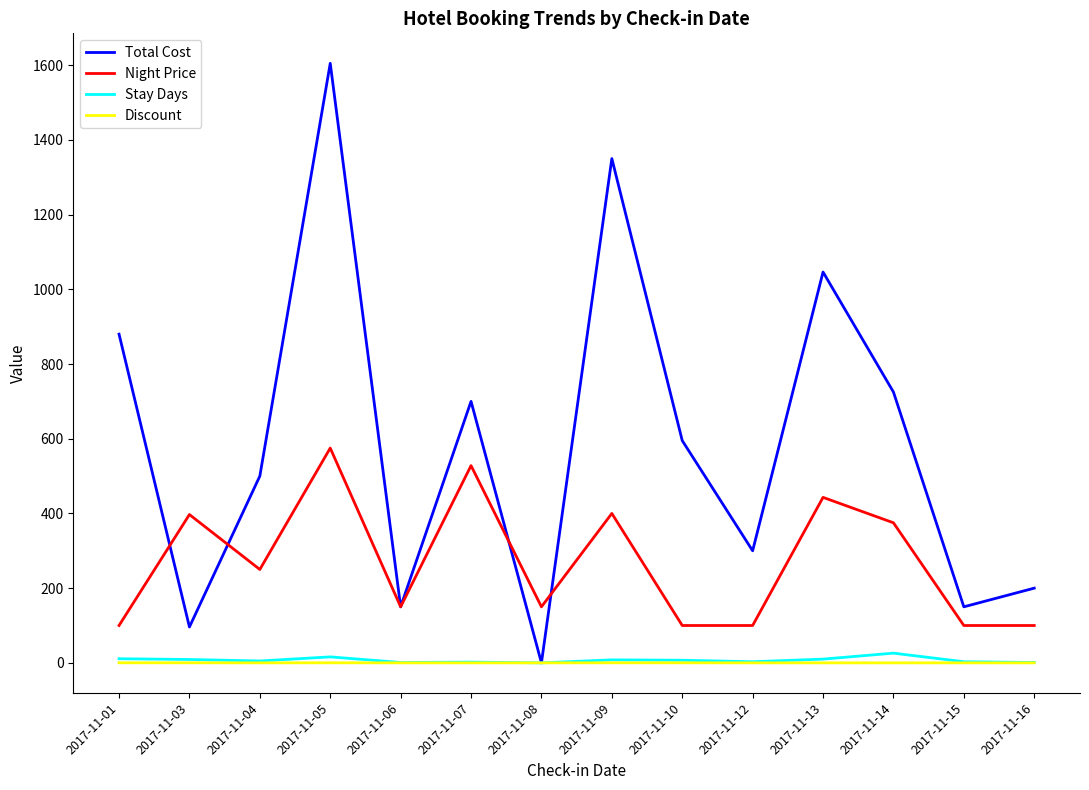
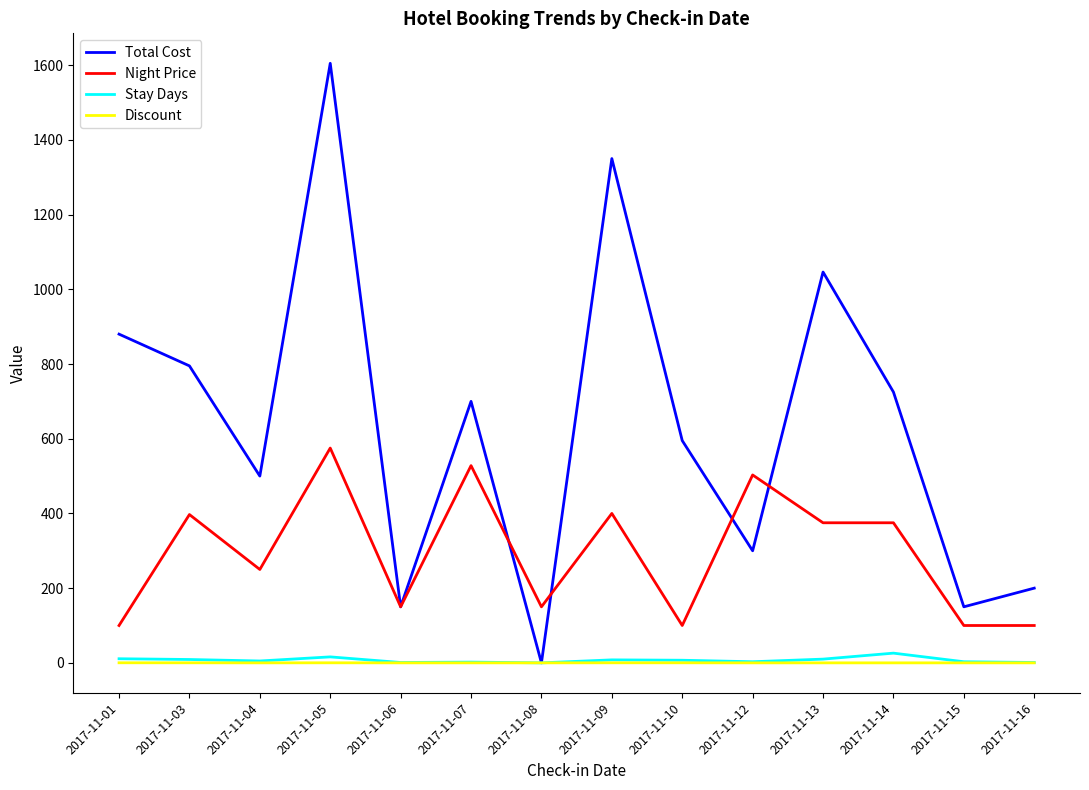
  {
    "Total Cost": {
      "2017-11-01": 880,
-     "2017-11-03": 100,
+     "2017-11-03": 800,
      "2017-11-04": 500,
      "2017-11-05": 1610,
      "2017-11-07": 700,
      "2017-11-09": 1350,
      "2017-11-10": 600,
      "2017-11-12": 300,
      "2017-11-13": 1050,
      "2017-11-14": 730,
      "2017-11-15": 150,
      "2017-11-16": 200
    },
    "Night Price": {
      "2017-11-01": 100,
      "2017-11-03": 400,
      "2017-11-04": 250,
      "2017-11-05": 580,
      "2017-11-07": 530,
      "2017-11-08": 150,
      "2017-11-09": 400,
      "2017-11-10": 100,
-     "2017-11-12": 100,
-     "2017-11-13": 440,
+     "2017-11-12": 500,
+     "2017-11-13": 380,
      "2017-11-14": 380,
      "2017-11-15": 100,
      "2017-11-16": 100
    },
    "Stay Days": {
      "2017-11-01": 10,
      "2017-11-03": 10,
      "2017-11-05": 20,
      "2017-11-09": 10,
      "2017-11-10": 10,
      "2017-11-13": 10,
      "2017-11-14": 30
    },
    "Discount": {
      "2017-11-01": 0,
      "2017-11-03": 0,
      "2017-11-05": 0,
      "2017-11-09": 0,
      "2017-11-10": 0,
      "2017-11-13": 0,
      "2017-11-14": 0
    }
  }
